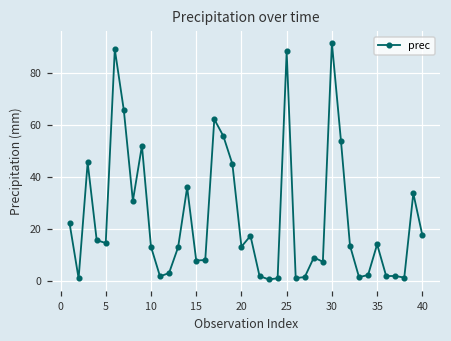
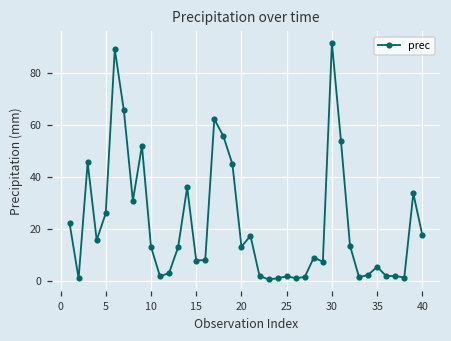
  {
-   "5": 15,
+   "5": 26,
    "10": 13,
    "15": 8,
    "20": 13,
-   "25": 88,
+   "25": 2,
    "30": 92,
-   "35": 14,
+   "35": 5,
    "40": 18
  }
